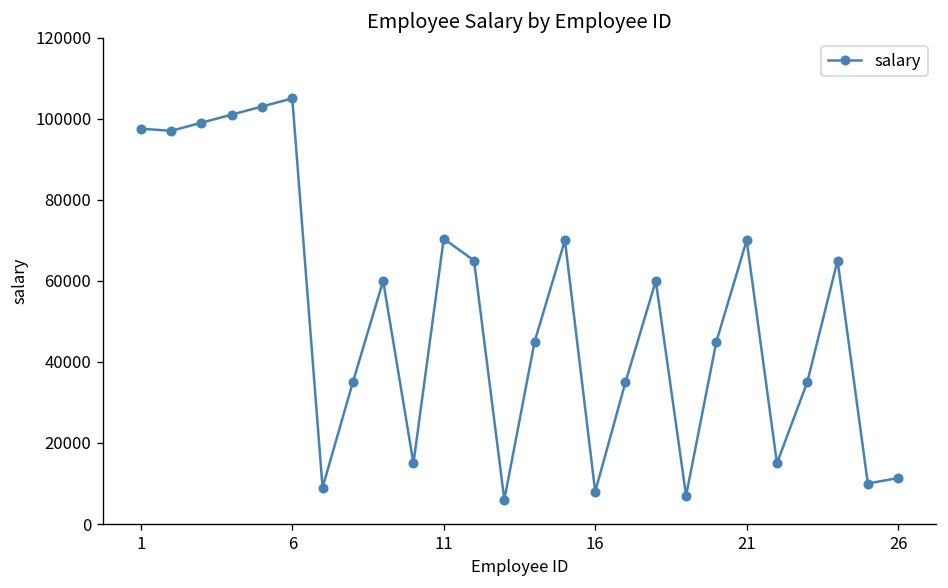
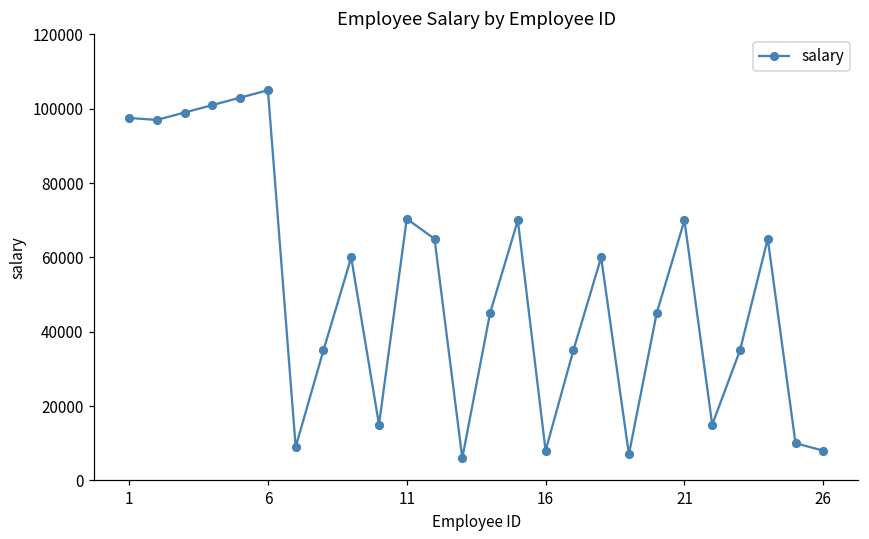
  {
    "1": 98000,
    "6": 105000,
    "11": 70000,
    "16": 8000,
    "21": 70000,
-   "26": 11000
+   "26": 8000
  }
